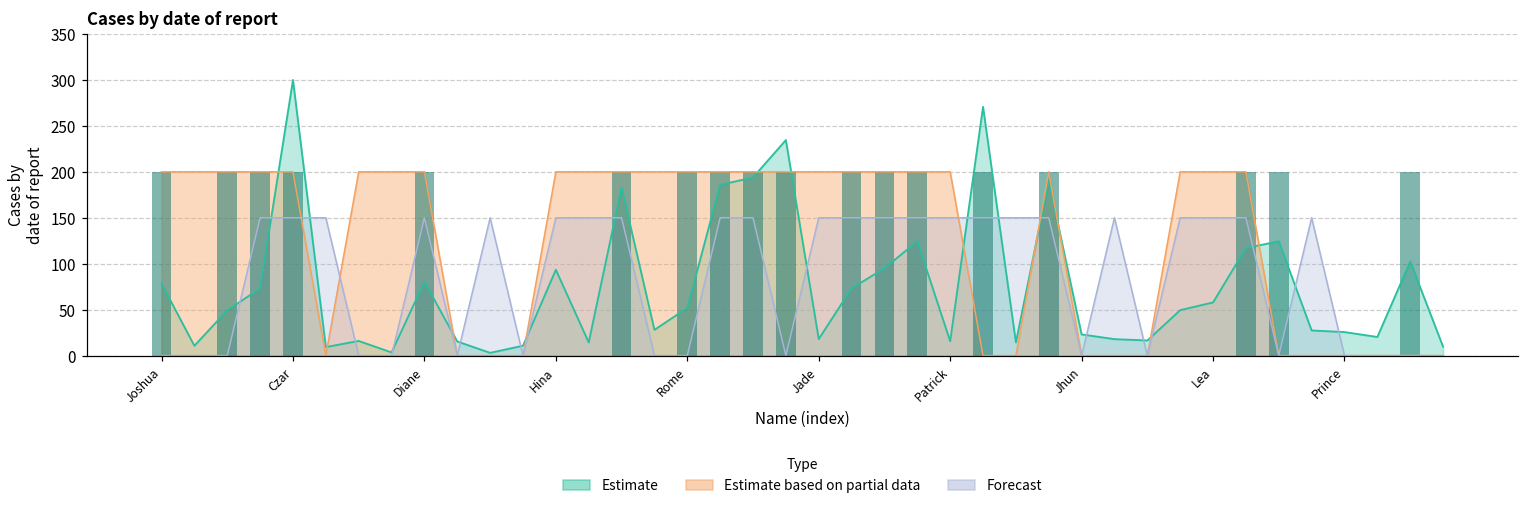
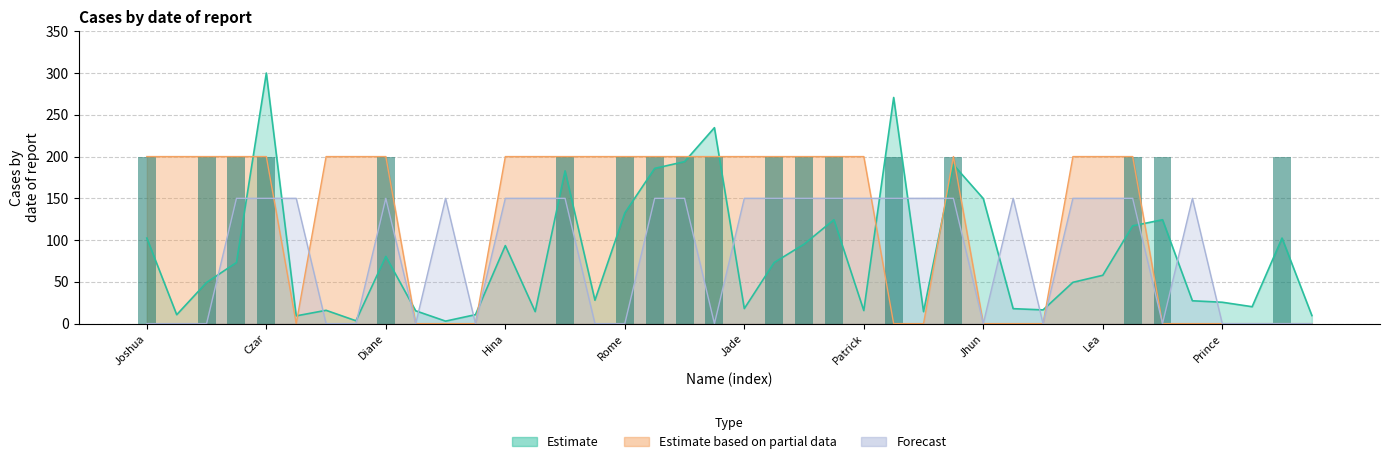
  {
    "Estimate": {
-     "Joshua": 80,
+     "Joshua": 100,
      "Czar": 300,
      "Diane": 80,
      "Hina": 90,
-     "Rome": 50,
+     "Rome": 130,
      "Jade": 20,
      "Patrick": 20,
-     "Jhun": 20,
+     "Jhun": 150,
      "Lea": 60,
      "Prince": 30
    },
    "Estimate based on partial data": {
      "Joshua": 200,
      "Czar": 200,
      "Diane": 200,
      "Hina": 200,
      "Rome": 200,
      "Jade": 200,
      "Patrick": 200,
      "Lea": 200
    },
    "Forecast": {
      "Joshua": 0,
      "Czar": 150,
      "Diane": 150,
      "Hina": 150,
      "Rome": 0,
      "Jade": 150,
      "Patrick": 150,
      "Lea": 150
    }
  }
